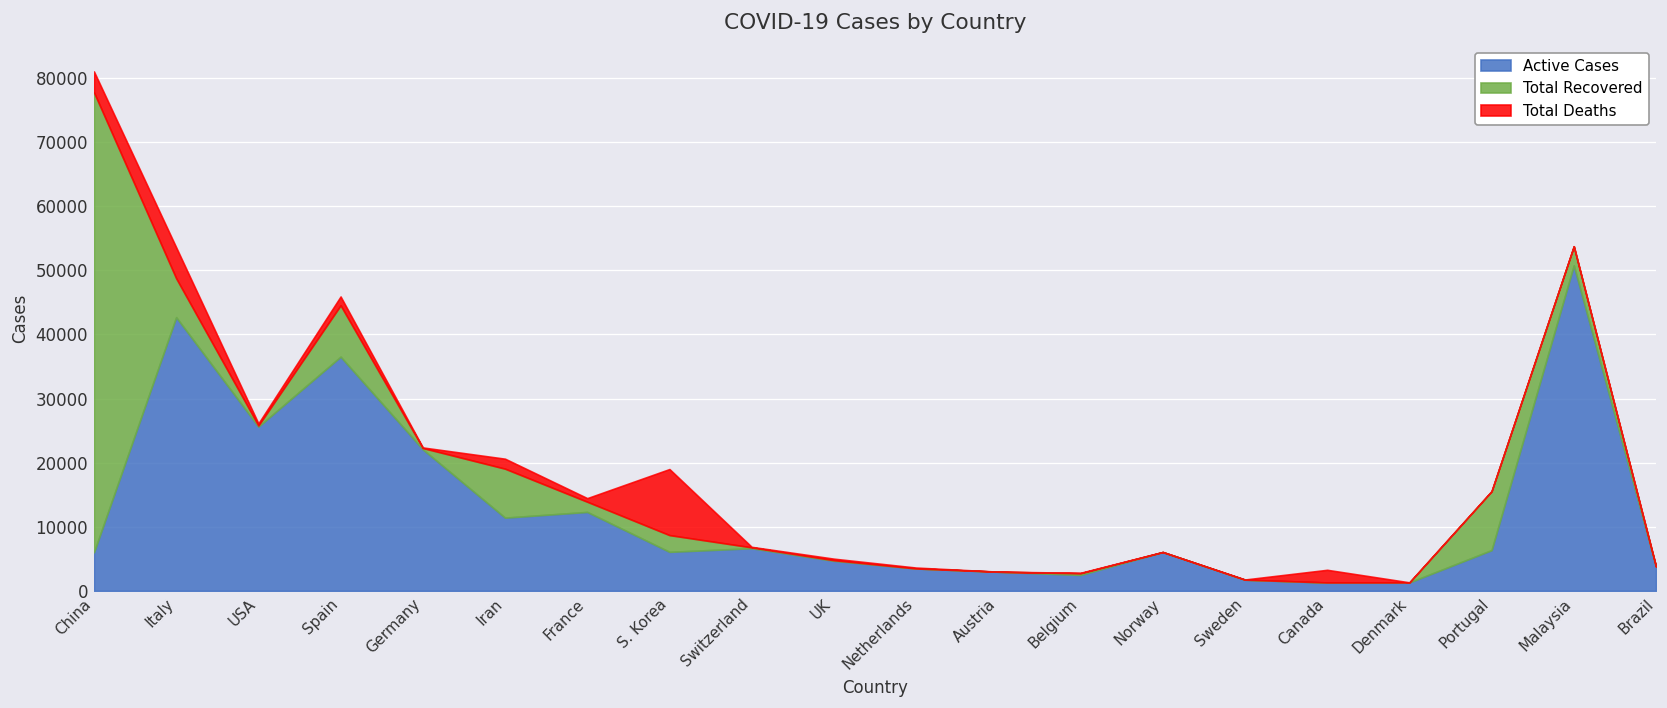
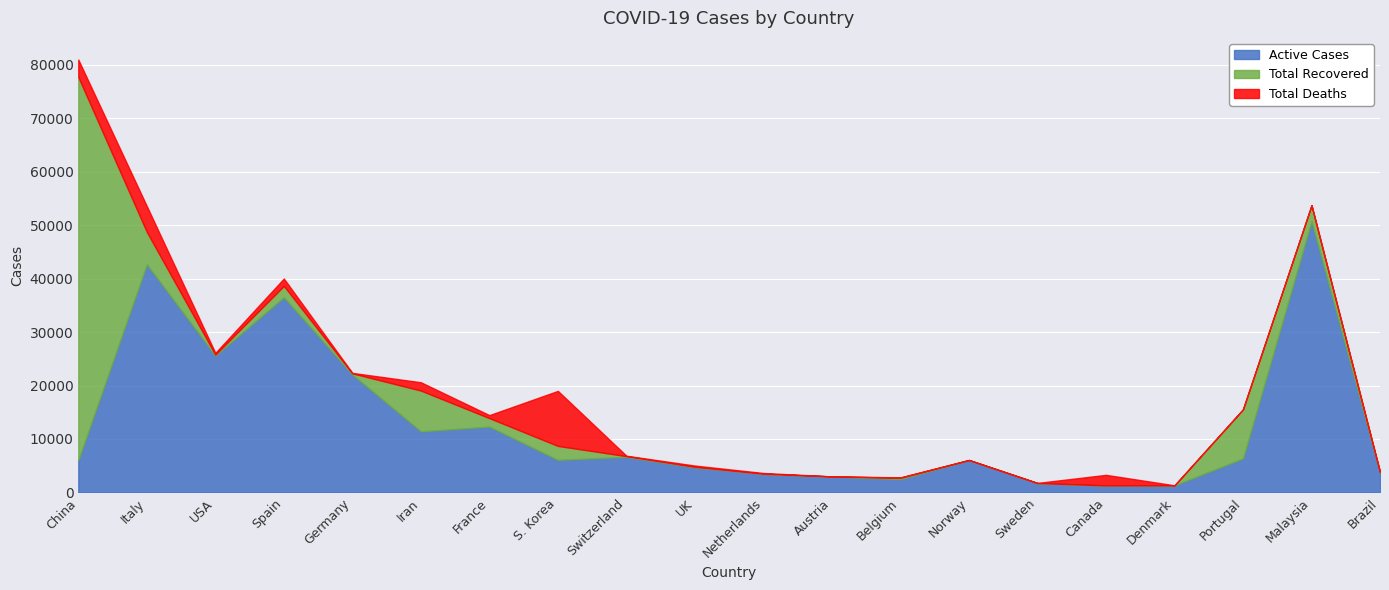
  {
    "Active Cases": {
      "China": 6000,
      "Italy": 43000,
      "Spain": 37000,
      "Iran": 11000,
      "France": 12000,
      "S. Korea": 6000,
      "Portugal": 6000,
      "Malaysia": 51000
    },
    "Total Recovered": {
      "China": 72000,
      "Italy": 6000,
-     "Spain": 8000,
+     "Spain": 2000,
      "Iran": 8000,
      "France": 2000,
      "S. Korea": 3000
    },
    "Total Deaths": {
      "China": 3000,
      "Italy": 5000,
      "Spain": 1000,
      "Iran": 2000,
      "France": 1000,
      "S. Korea": 10000,
      "Canada": 2000
    }
  }
